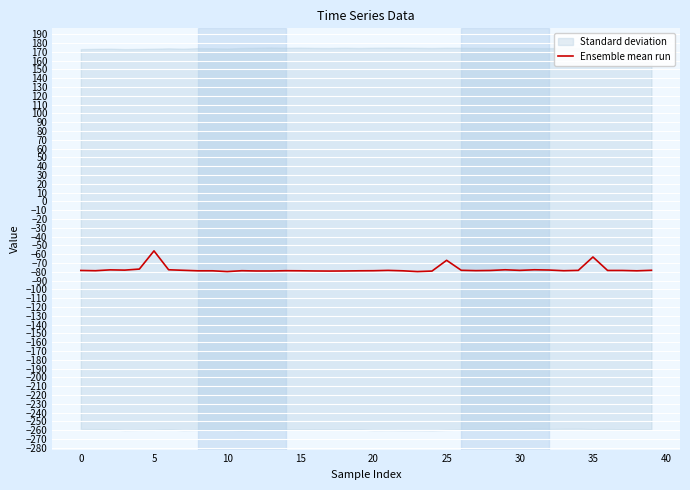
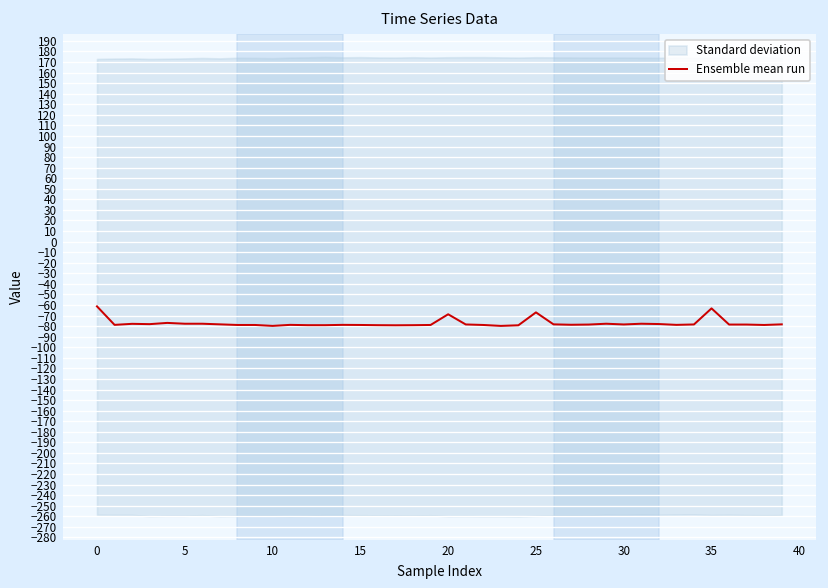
  {
    "Ensemble mean run": {
-     "0": -80,
-     "5": -60,
+     "0": -60,
+     "5": -80,
      "10": -80,
      "15": -80,
-     "20": -80,
+     "20": -70,
      "25": -70,
      "30": -80,
      "35": -60
    }
  }
